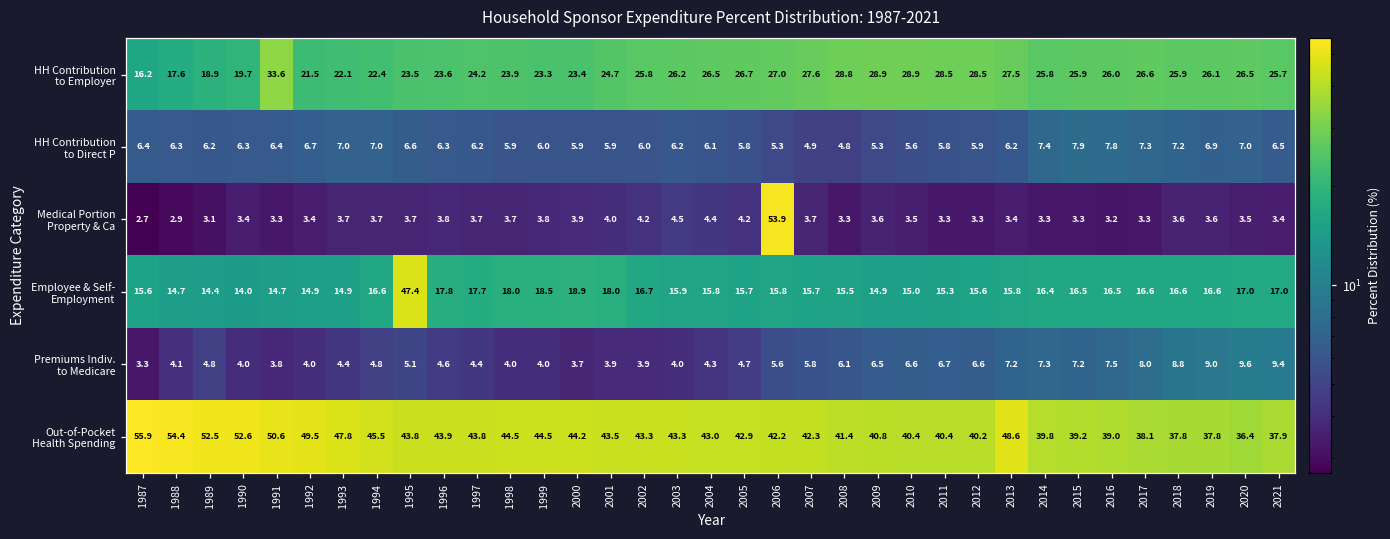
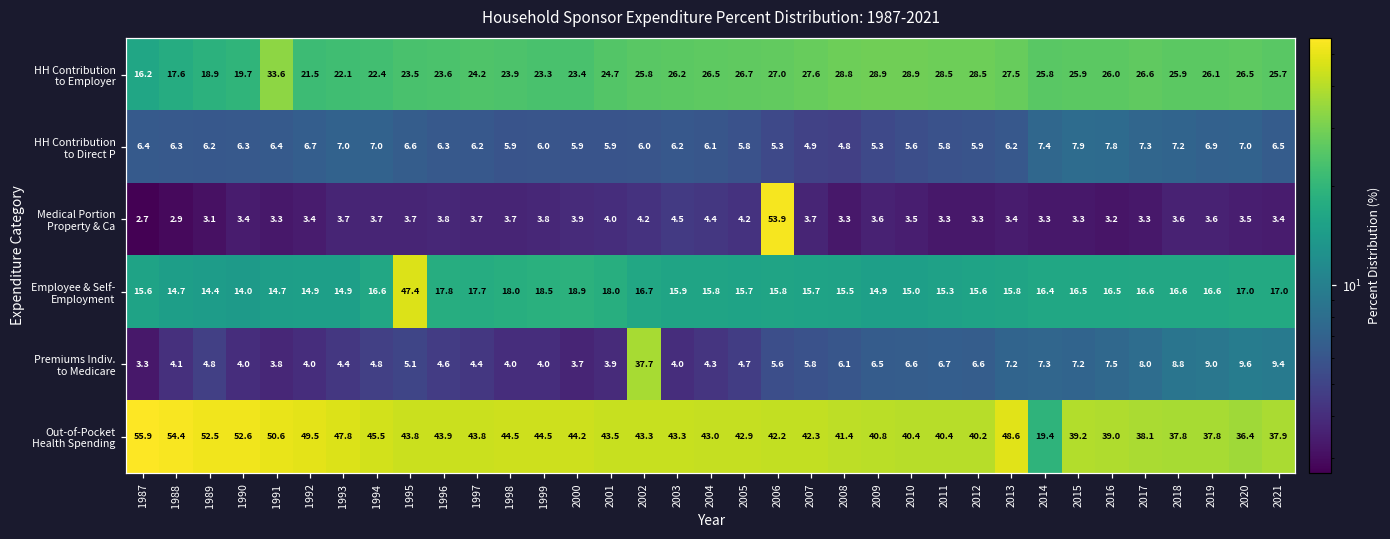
  {
    "Premiums Indiv. to Medicare": {
      "1987": 3.3,
      "1988": 4.1,
      "1989": 4.8,
      "1990": 4.0,
      "1991": 3.8,
      "1992": 4.0,
      "1993": 4.4,
      "1994": 4.8,
      "1995": 5.1,
      "1996": 4.6,
      "1997": 4.4,
      "1998": 4.0,
      "1999": 4.0,
      "2000": 3.7,
      "2001": 3.9,
-     "2002": 3.9,
+     "2002": 37.7,
      "2003": 4.0,
      "2004": 4.3,
      "2005": 4.7,
      "2006": 5.6,
      "2007": 5.8,
      "2008": 6.1,
      "2009": 6.5,
      "2010": 6.6,
      "2011": 6.7,
      "2012": 6.6,
      "2013": 7.2,
      "2014": 7.3,
      "2015": 7.2,
      "2016": 7.5,
      "2017": 8.0,
      "2018": 8.8,
      "2019": 9.0,
      "2020": 9.6,
      "2021": 9.4
    },
    "Out-of-Pocket Health Spending": {
      "1987": 55.9,
      "1988": 54.4,
      "1989": 52.5,
      "1990": 52.6,
      "1991": 50.6,
      "1992": 49.5,
      "1993": 47.8,
      "1994": 45.5,
      "1995": 43.8,
      "1996": 43.9,
      "1997": 43.8,
      "1998": 44.5,
      "1999": 44.5,
      "2000": 44.2,
      "2001": 43.5,
      "2002": 43.3,
      "2003": 43.3,
      "2004": 43.0,
      "2005": 42.9,
      "2006": 42.2,
      "2007": 42.3,
      "2008": 41.4,
      "2009": 40.8,
      "2010": 40.4,
      "2011": 40.4,
      "2012": 40.2,
      "2013": 48.6,
-     "2014": 39.8,
+     "2014": 19.4,
      "2015": 39.2,
      "2016": 39.0,
      "2017": 38.1,
      "2018": 37.8,
      "2019": 37.8,
      "2020": 36.4,
      "2021": 37.9
    }
  }
